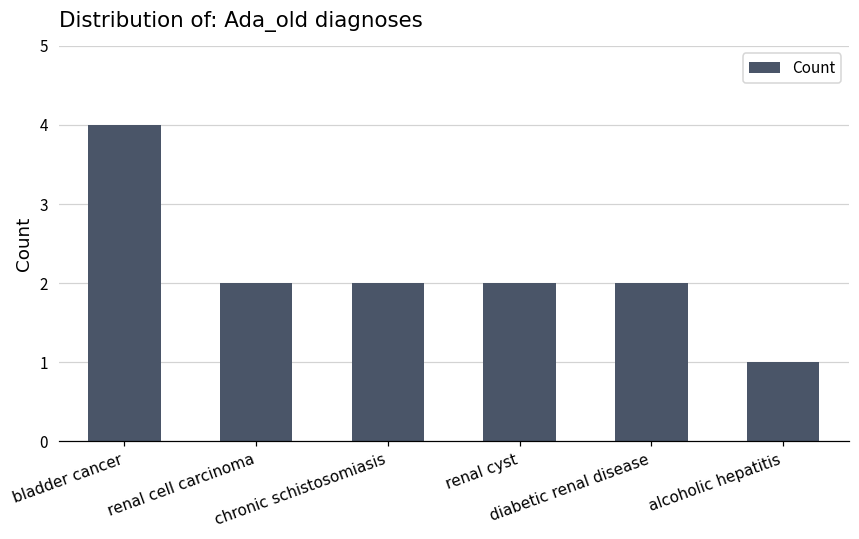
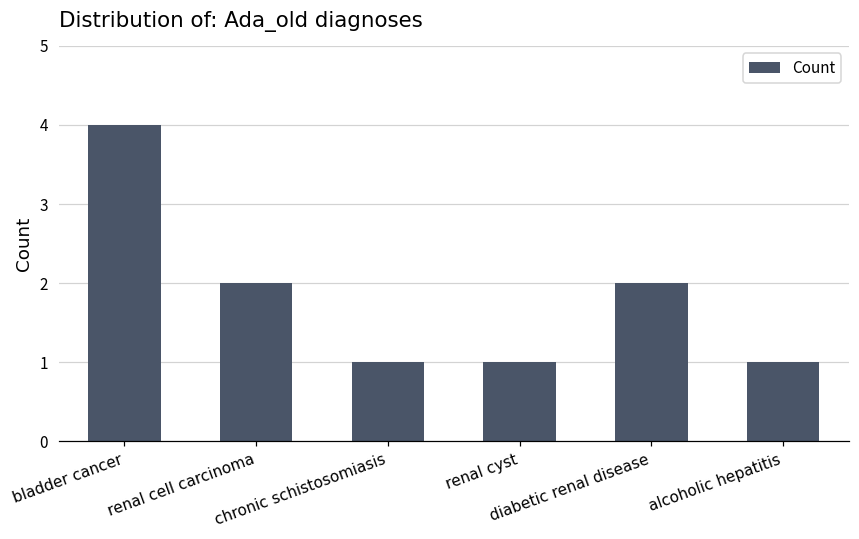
  {
    "bladder cancer": 4,
    "renal cell carcinoma": 2,
-   "chronic schistosomiasis": 2,
-   "renal cyst": 2,
+   "chronic schistosomiasis": 1,
+   "renal cyst": 1,
    "diabetic renal disease": 2,
    "alcoholic hepatitis": 1
  }
